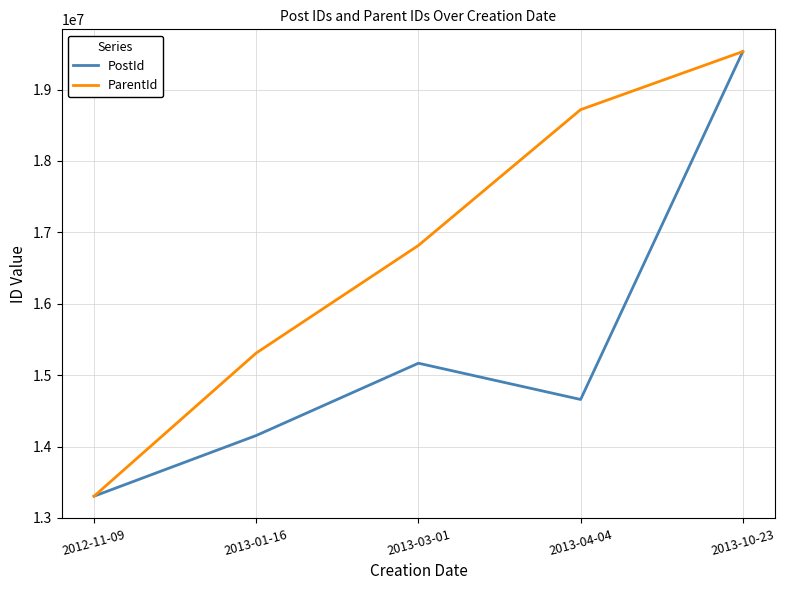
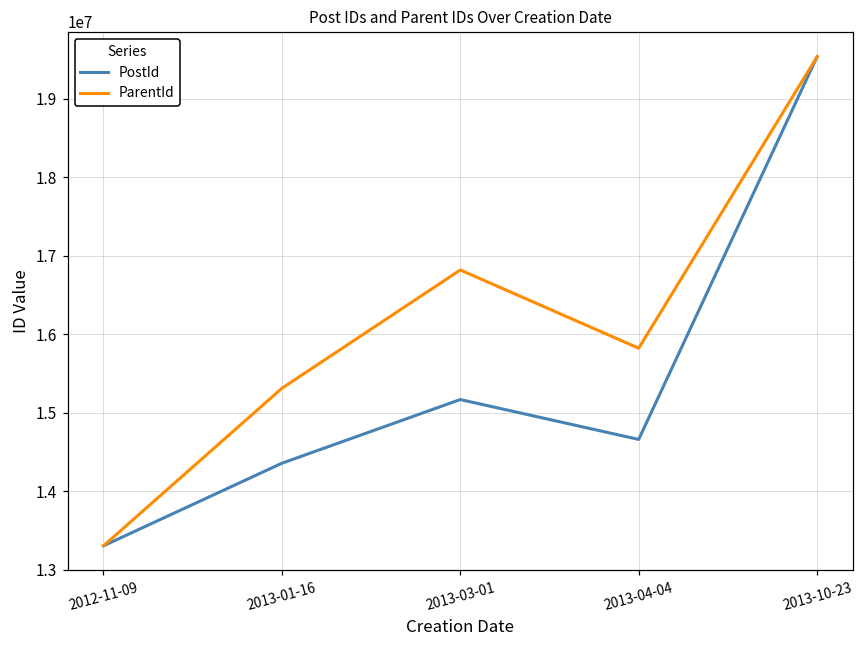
  {
    "PostId": {
-     "2013-01-16": 14200000,
+     "2013-01-16": 14400000,
      "2013-03-01": 15200000,
      "2013-04-04": 14700000
    },
    "ParentId": {
      "2013-01-16": 15300000,
      "2013-03-01": 16800000,
-     "2013-04-04": 18700000
+     "2013-04-04": 15800000
    }
  }
